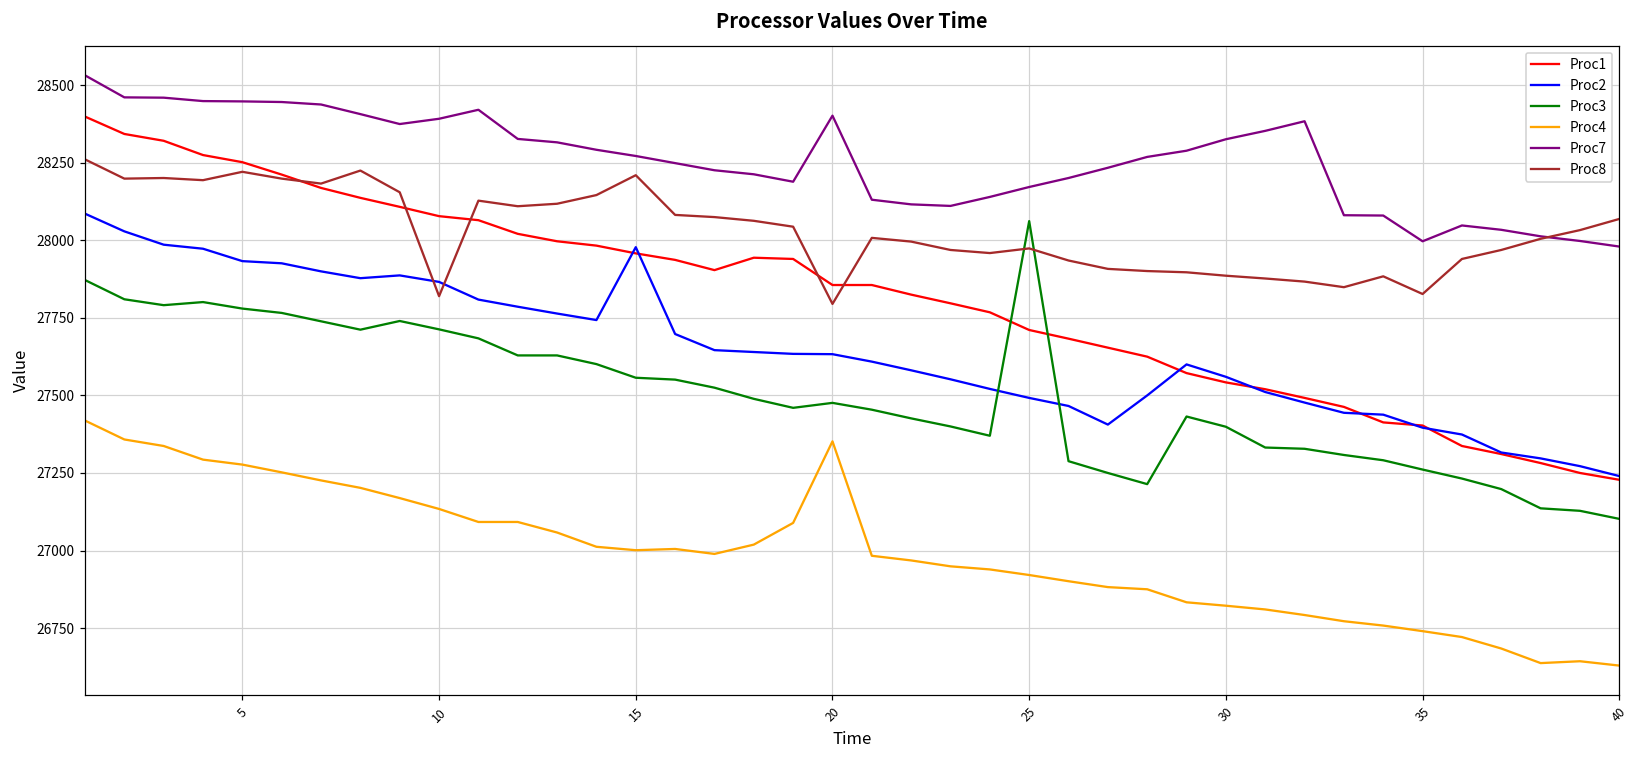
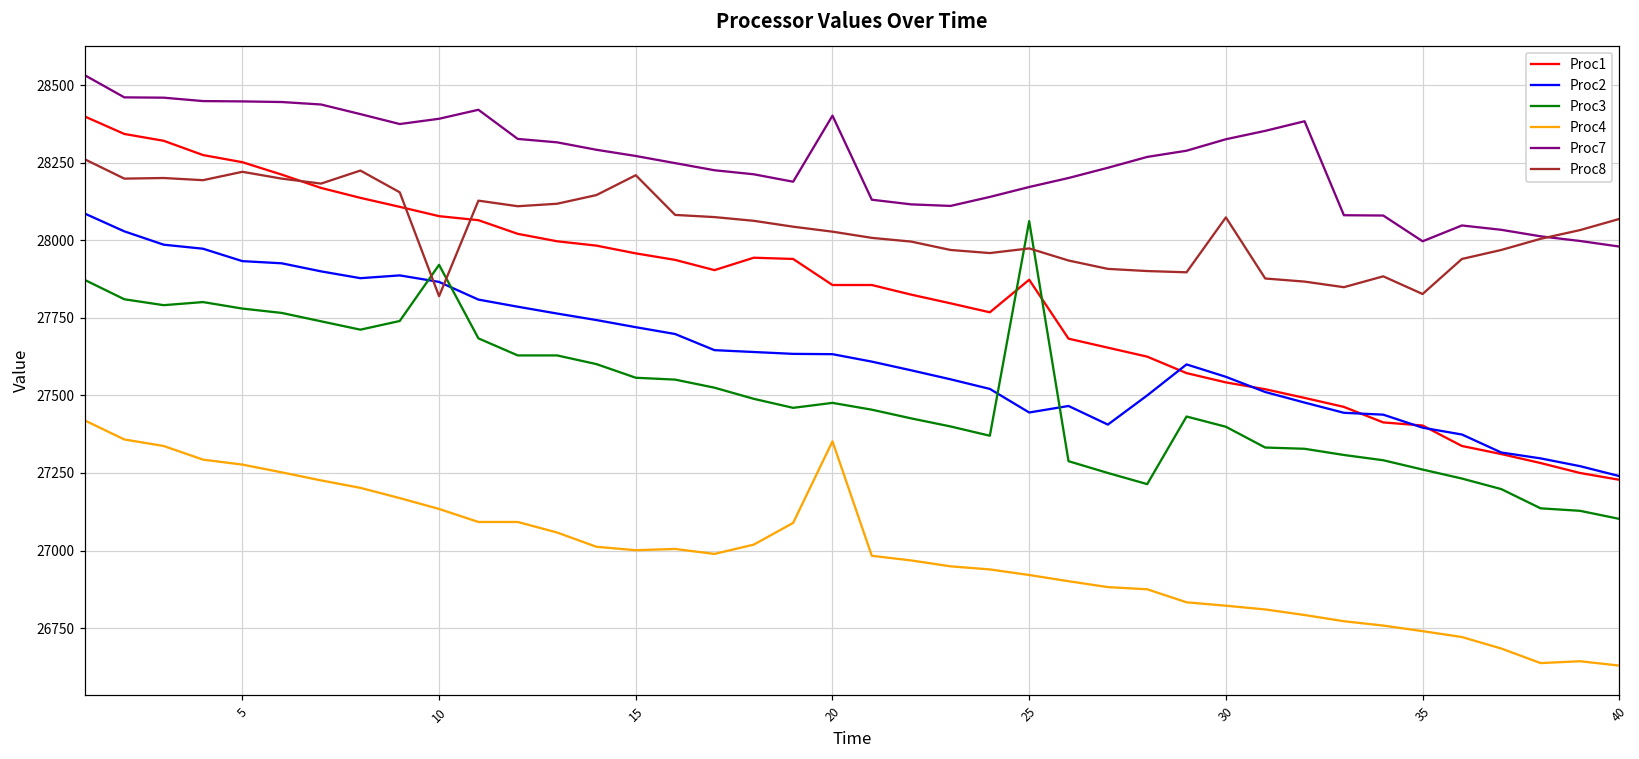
  {
    "Proc1": {
      "5": 28250,
      "10": 28080,
      "15": 27960,
      "20": 27860,
-     "25": 27710,
+     "25": 27870,
      "30": 27540,
      "40": 27230
    },
    "Proc2": {
      "5": 27930,
      "10": 27870,
-     "15": 27980,
+     "15": 27720,
      "20": 27630,
-     "25": 27490,
+     "25": 27450,
      "30": 27560,
      "40": 27240
    },
    "Proc3": {
      "5": 27780,
-     "10": 27710,
+     "10": 27920,
      "15": 27560,
      "20": 27480,
      "25": 28060,
      "30": 27400,
      "35": 27260,
      "40": 27100
    },
    "Proc4": {
      "5": 27280,
      "10": 27130,
      "15": 27000,
      "20": 27350,
      "25": 26920,
      "30": 26820,
      "35": 26740,
      "40": 26630
    },
    "Proc7": {
      "5": 28450,
      "10": 28390,
      "15": 28270,
      "20": 28400,
      "25": 28170,
      "30": 28330,
      "35": 28000,
      "40": 27980
    },
    "Proc8": {
      "5": 28220,
      "10": 27820,
      "15": 28210,
-     "20": 27800,
+     "20": 28030,
      "25": 27970,
-     "30": 27890,
+     "30": 28070,
      "35": 27830,
      "40": 28070
    }
  }
